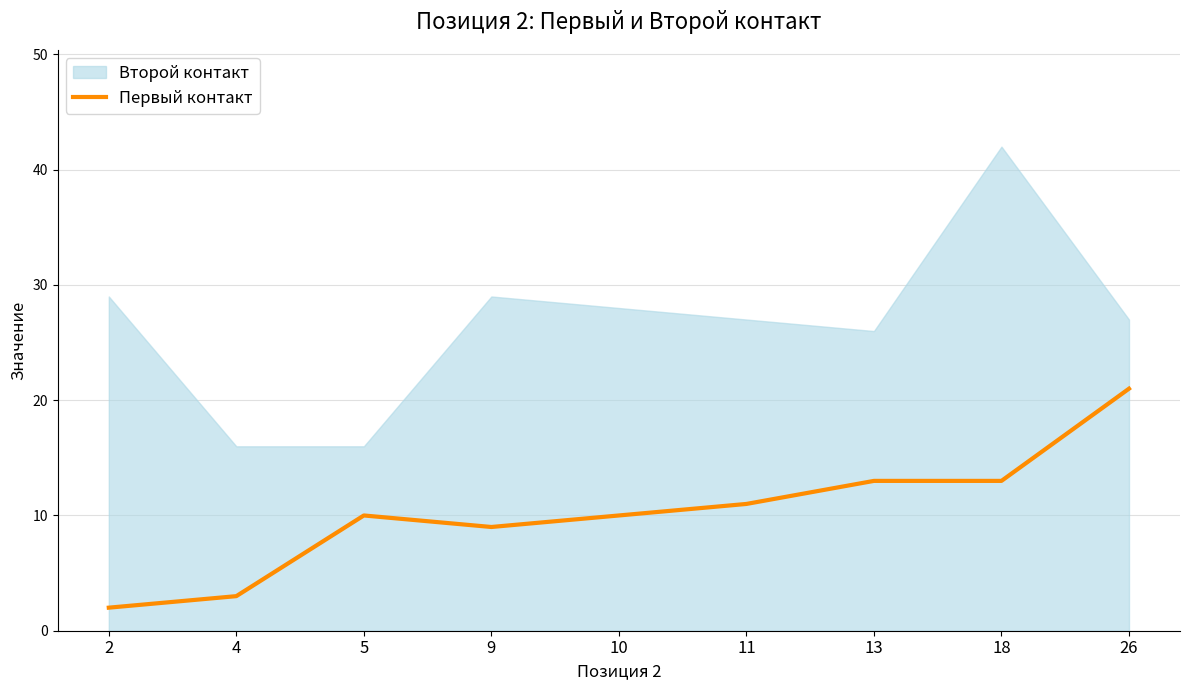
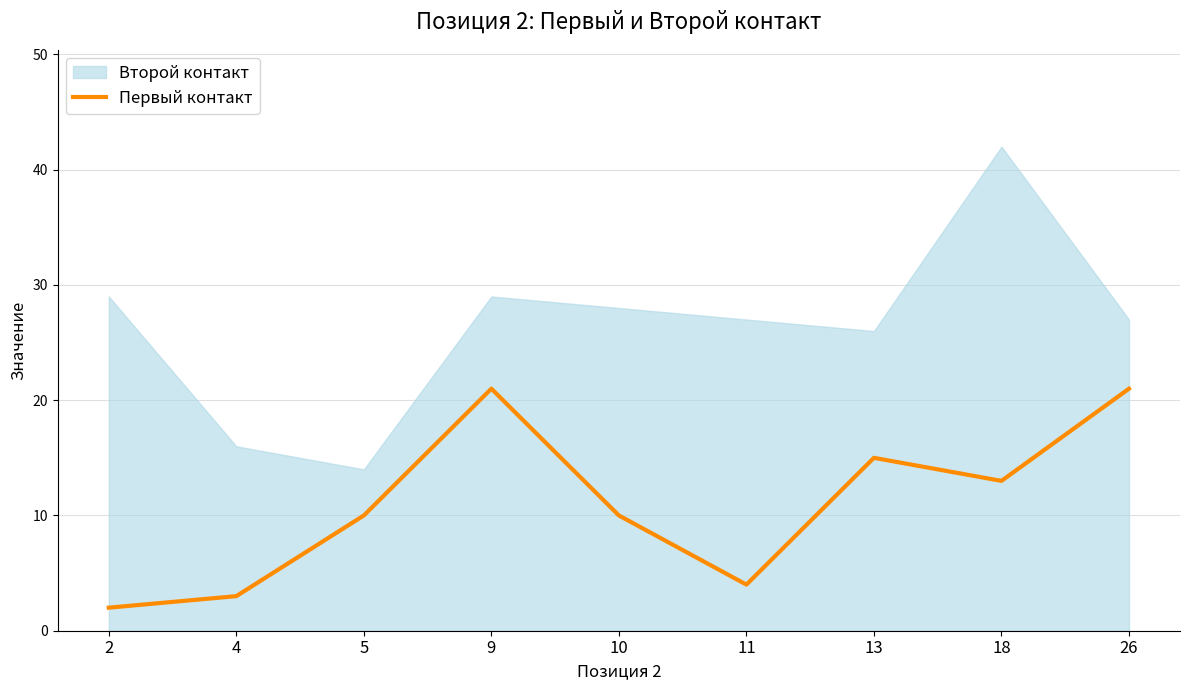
  {
    "Первый контакт": {
      "2": 2,
      "4": 3,
      "5": 10,
-     "9": 9,
+     "9": 21,
      "10": 10,
-     "11": 11,
-     "13": 13,
+     "11": 4,
+     "13": 15,
      "18": 13,
      "26": 21
    },
    "Второй контакт": {
      "2": 29,
      "4": 16,
-     "5": 16,
+     "5": 14,
      "9": 29,
      "10": 28,
      "11": 27,
      "13": 26,
      "18": 42,
      "26": 27
    }
  }
